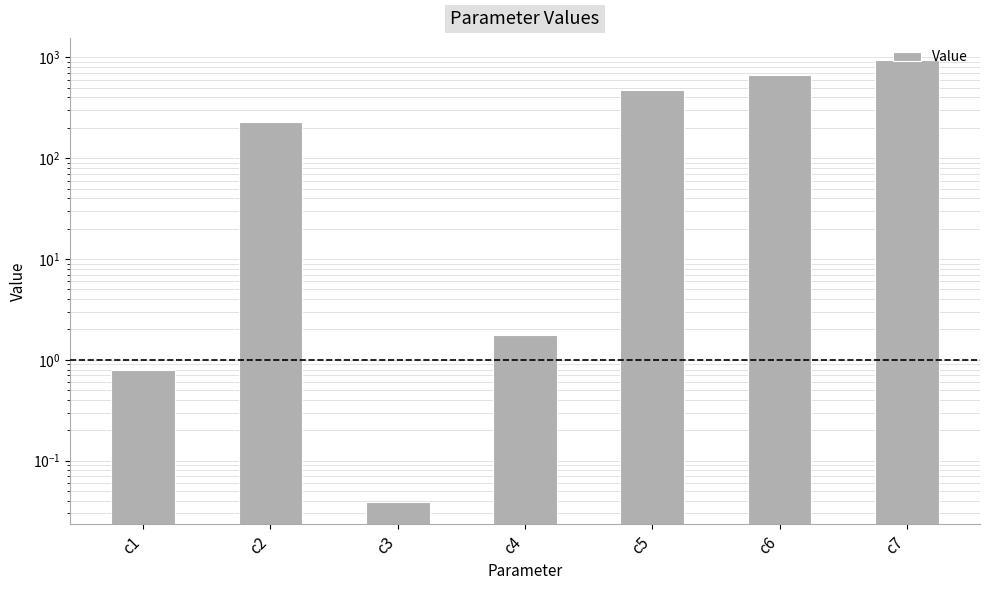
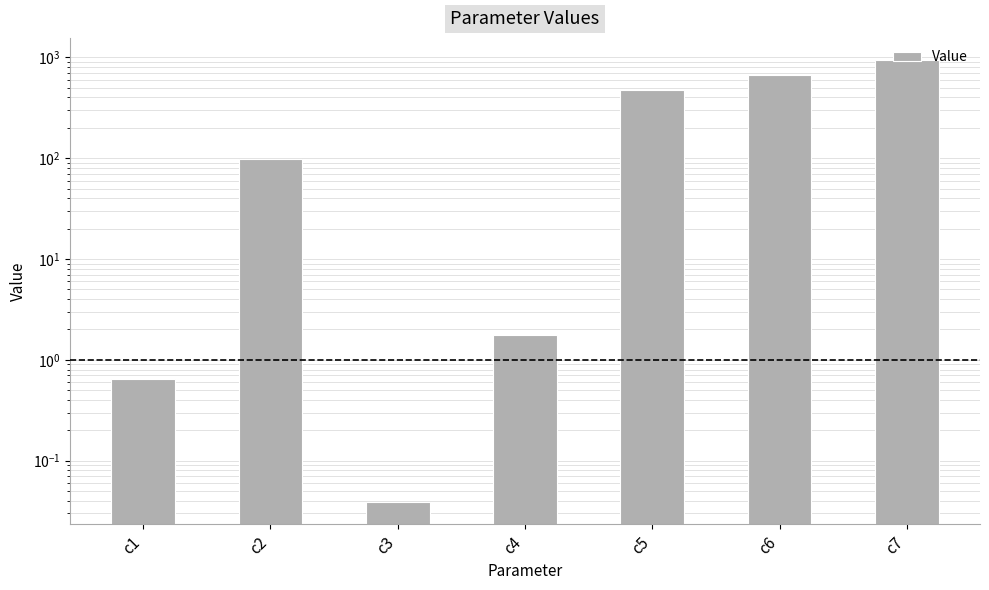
  {
-   "c1": 0.8,
-   "c2": 230,
+   "c1": 0.6,
+   "c2": 100,
    "c3": 0.039,
    "c4": 1.8,
    "c5": 500,
    "c6": 700,
    "c7": 900
  }
